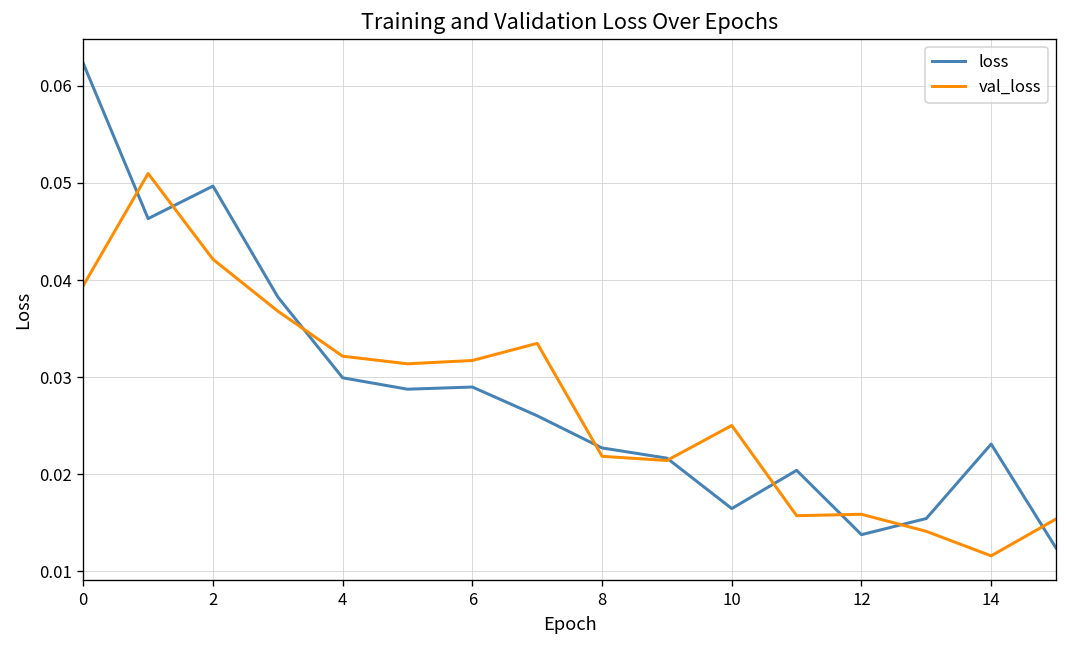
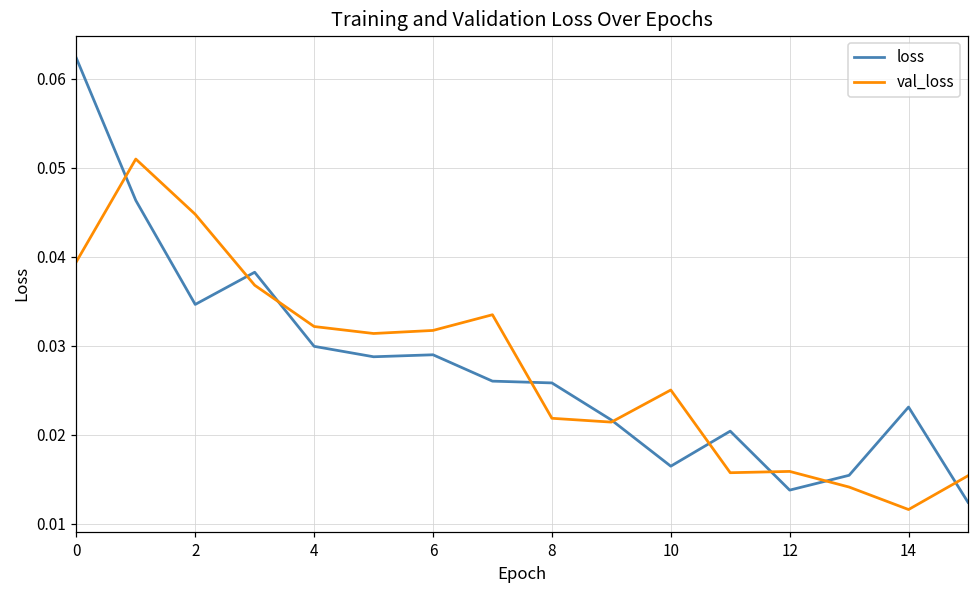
  {
    "loss": {
      "0": 0.062,
-     "2": 0.050,
+     "2": 0.035,
      "4": 0.030,
      "6": 0.029,
-     "8": 0.023,
+     "8": 0.026,
      "10": 0.016,
      "12": 0.014,
      "14": 0.023
    },
    "val_loss": {
      "0": 0.039,
-     "2": 0.042,
+     "2": 0.045,
      "4": 0.032,
      "6": 0.032,
      "8": 0.022,
      "10": 0.025,
      "12": 0.016,
      "14": 0.012
    }
  }
